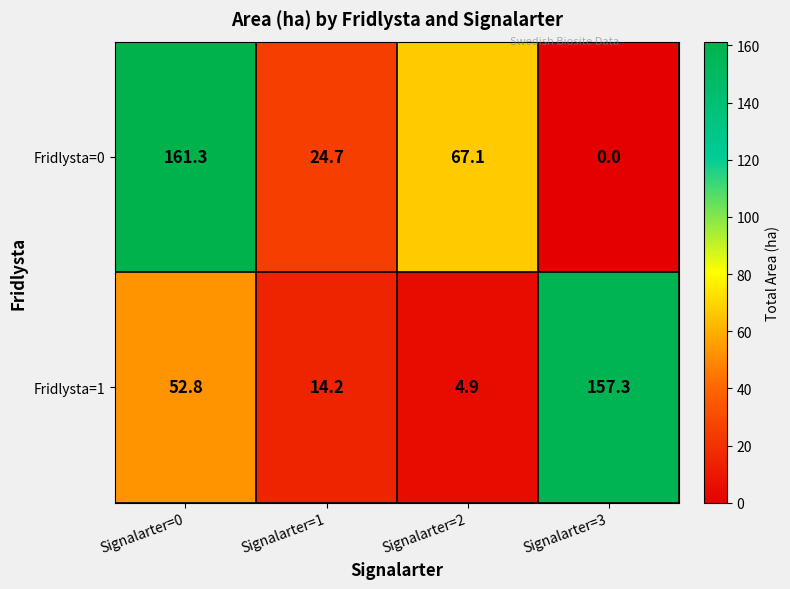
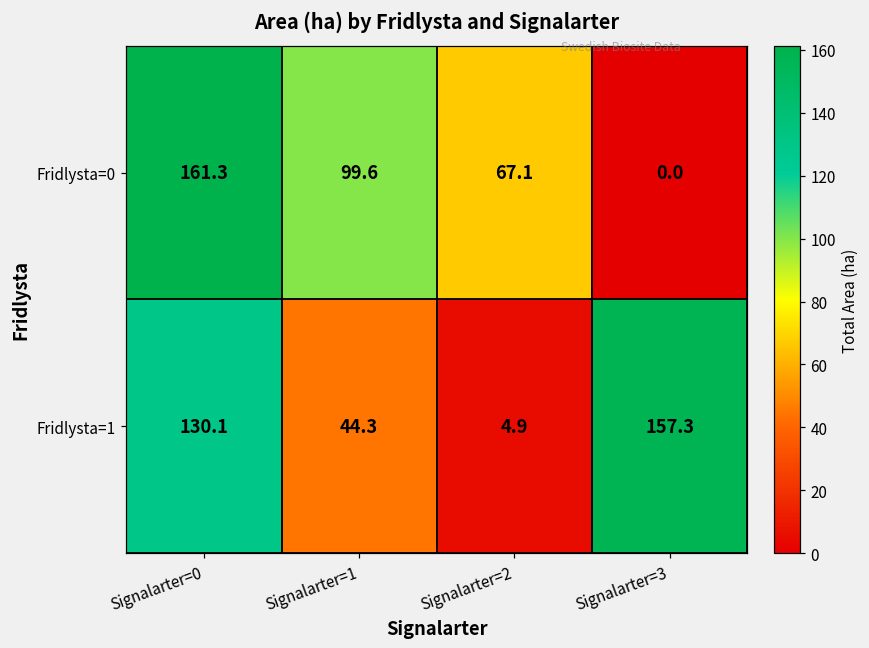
  {
    "Fridlysta=0": {
      "Signalarter=0": 161.3,
-     "Signalarter=1": 24.7,
+     "Signalarter=1": 99.6,
      "Signalarter=2": 67.1,
      "Signalarter=3": 0.0
    },
    "Fridlysta=1": {
-     "Signalarter=0": 52.8,
-     "Signalarter=1": 14.2,
+     "Signalarter=0": 130.1,
+     "Signalarter=1": 44.3,
      "Signalarter=2": 4.9,
      "Signalarter=3": 157.3
    }
  }
